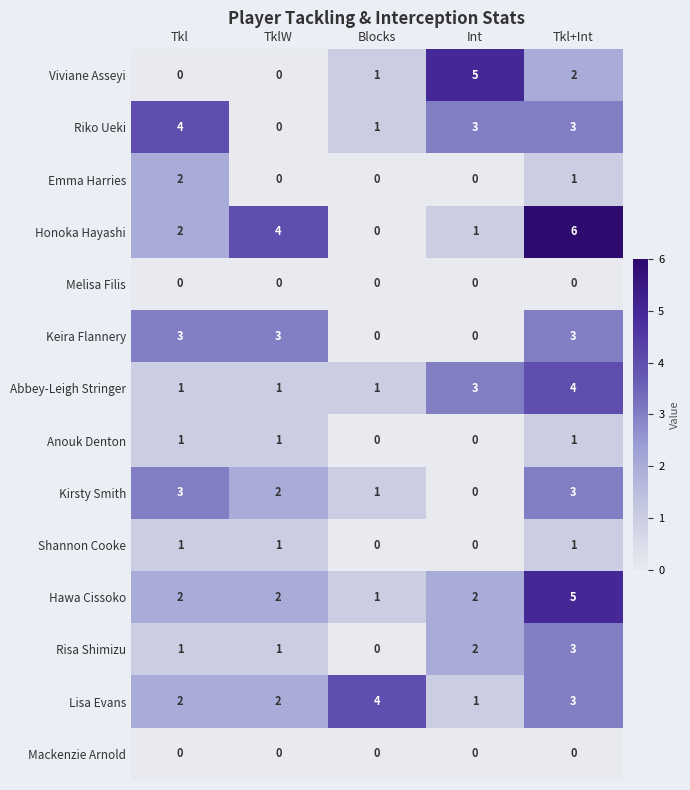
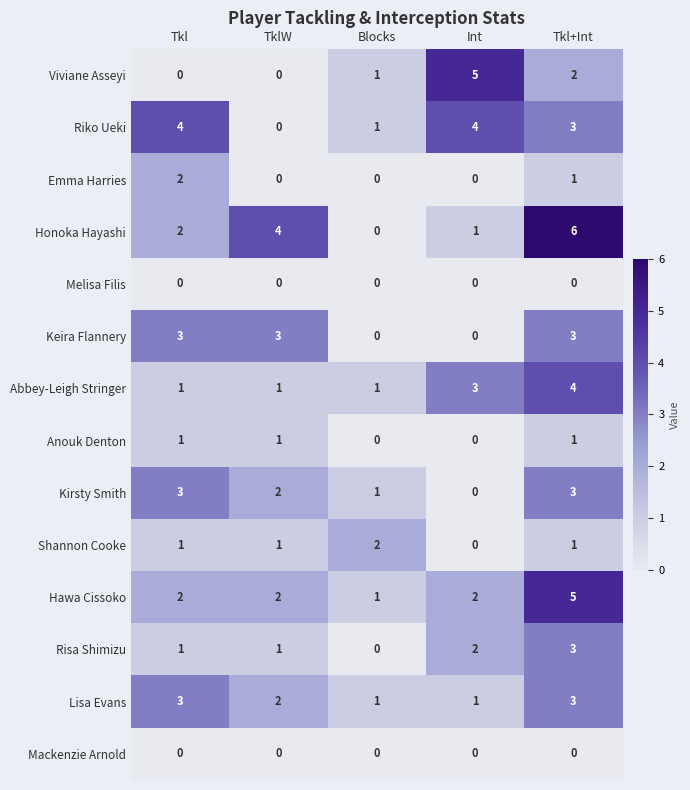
  {
    "Viviane Asseyi": {
      "Tkl": 0,
      "TklW": 0,
      "Blocks": 1,
      "Int": 5,
      "Tkl+Int": 2
    },
    "Riko Ueki": {
      "Tkl": 4,
      "TklW": 0,
      "Blocks": 1,
-     "Int": 3,
+     "Int": 4,
      "Tkl+Int": 3
    },
    "Emma Harries": {
      "Tkl": 2,
      "TklW": 0,
      "Blocks": 0,
      "Int": 0,
      "Tkl+Int": 1
    },
    "Honoka Hayashi": {
      "Tkl": 2,
      "TklW": 4,
      "Blocks": 0,
      "Int": 1,
      "Tkl+Int": 6
    },
    "Melisa Filis": {
      "Tkl": 0,
      "TklW": 0,
      "Blocks": 0,
      "Int": 0,
      "Tkl+Int": 0
    },
    "Keira Flannery": {
      "Tkl": 3,
      "TklW": 3,
      "Blocks": 0,
      "Int": 0,
      "Tkl+Int": 3
    },
    "Abbey-Leigh Stringer": {
      "Tkl": 1,
      "TklW": 1,
      "Blocks": 1,
      "Int": 3,
      "Tkl+Int": 4
    },
    "Anouk Denton": {
      "Tkl": 1,
      "TklW": 1,
      "Blocks": 0,
      "Int": 0,
      "Tkl+Int": 1
    },
    "Kirsty Smith": {
      "Tkl": 3,
      "TklW": 2,
      "Blocks": 1,
      "Int": 0,
      "Tkl+Int": 3
    },
    "Shannon Cooke": {
      "Tkl": 1,
      "TklW": 1,
-     "Blocks": 0,
+     "Blocks": 2,
      "Int": 0,
      "Tkl+Int": 1
    },
    "Hawa Cissoko": {
      "Tkl": 2,
      "TklW": 2,
      "Blocks": 1,
      "Int": 2,
      "Tkl+Int": 5
    },
    "Risa Shimizu": {
      "Tkl": 1,
      "TklW": 1,
      "Blocks": 0,
      "Int": 2,
      "Tkl+Int": 3
    },
    "Lisa Evans": {
-     "Tkl": 2,
+     "Tkl": 3,
      "TklW": 2,
-     "Blocks": 4,
+     "Blocks": 1,
      "Int": 1,
      "Tkl+Int": 3
    },
    "Mackenzie Arnold": {
      "Tkl": 0,
      "TklW": 0,
      "Blocks": 0,
      "Int": 0,
      "Tkl+Int": 0
    }
  }
